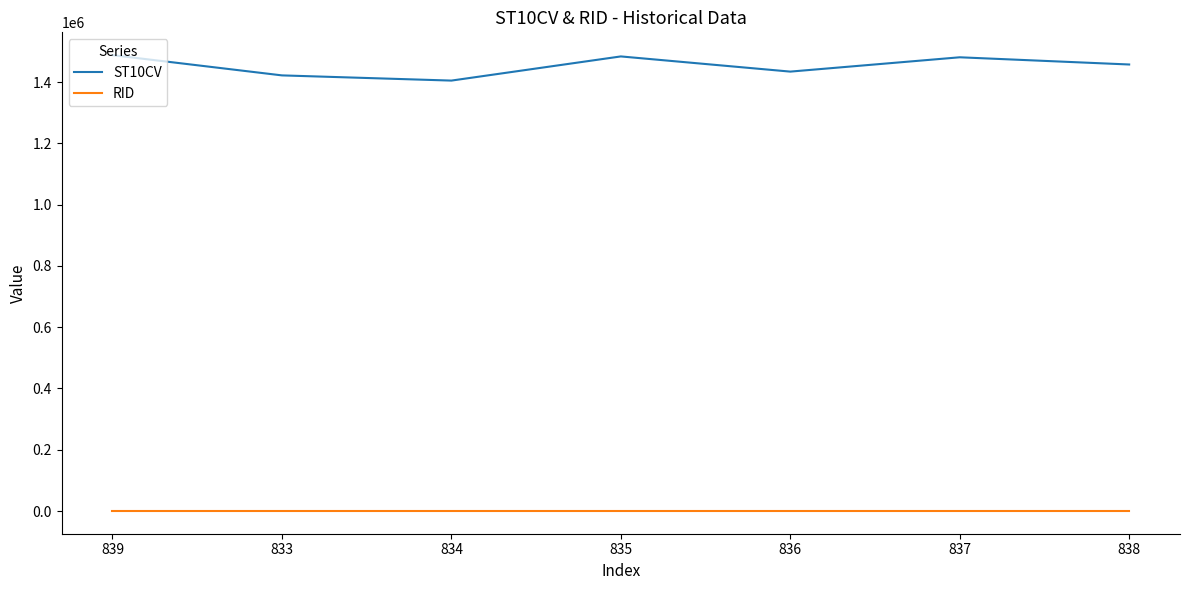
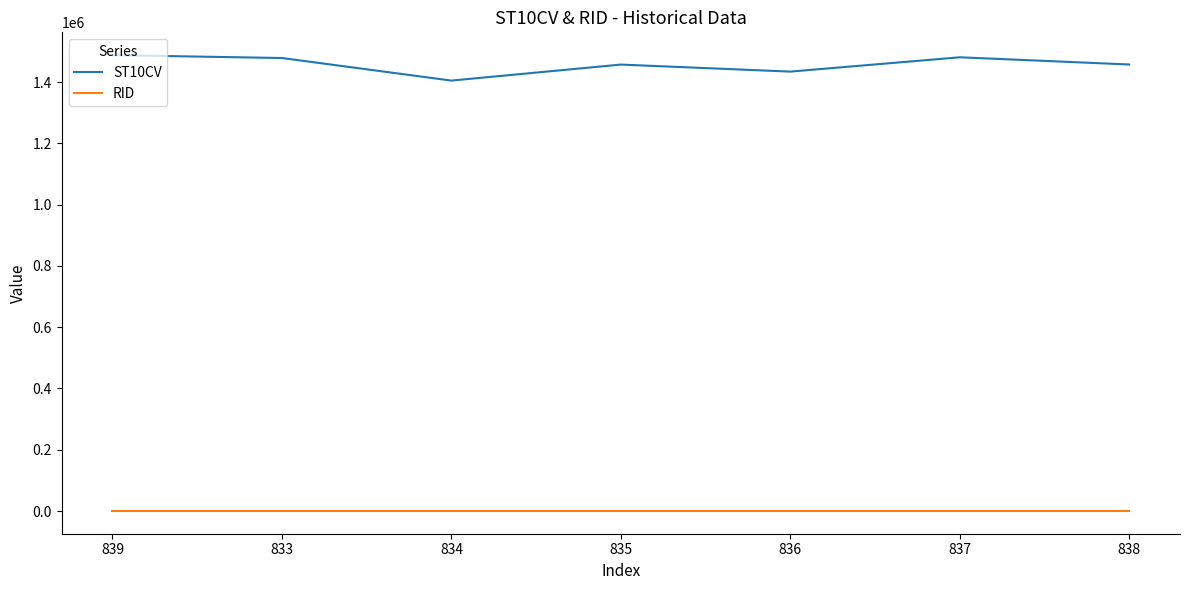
  {
    "ST10CV": {
-     "833": 1420000,
+     "833": 1480000,
      "834": 1410000,
-     "835": 1480000,
+     "835": 1460000,
      "836": 1430000,
      "837": 1480000,
      "838": 1460000
    },
    "RID": {
      "839": 0,
      "833": 0,
      "834": 0,
      "835": 0,
      "836": 0,
      "837": 0,
      "838": 0
    }
  }
